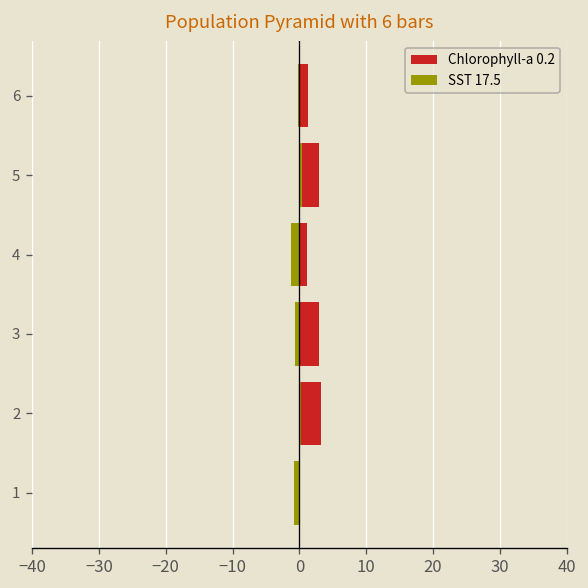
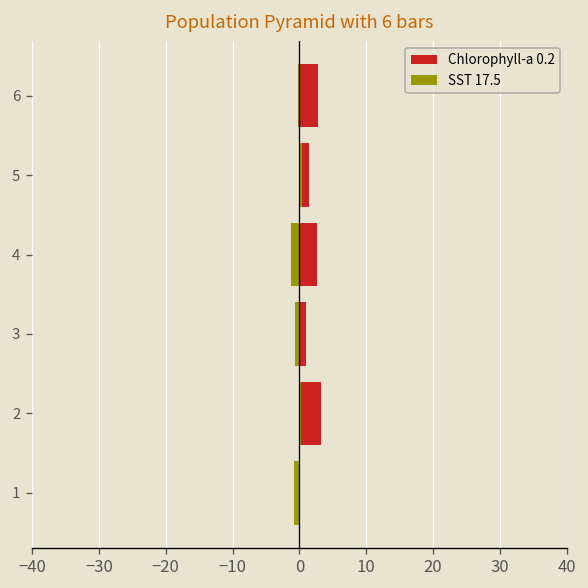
  {
    "Chlorophyll-a 0.2": {
-     "6": 1,
-     "5": 3,
-     "4": 1,
-     "3": 3,
+     "6": 3,
+     "5": 1,
+     "4": 3,
+     "3": 1,
      "2": 3
    },
    "SST 17.5": {
      "4": -1,
      "3": -1,
      "1": -1
    }
  }
